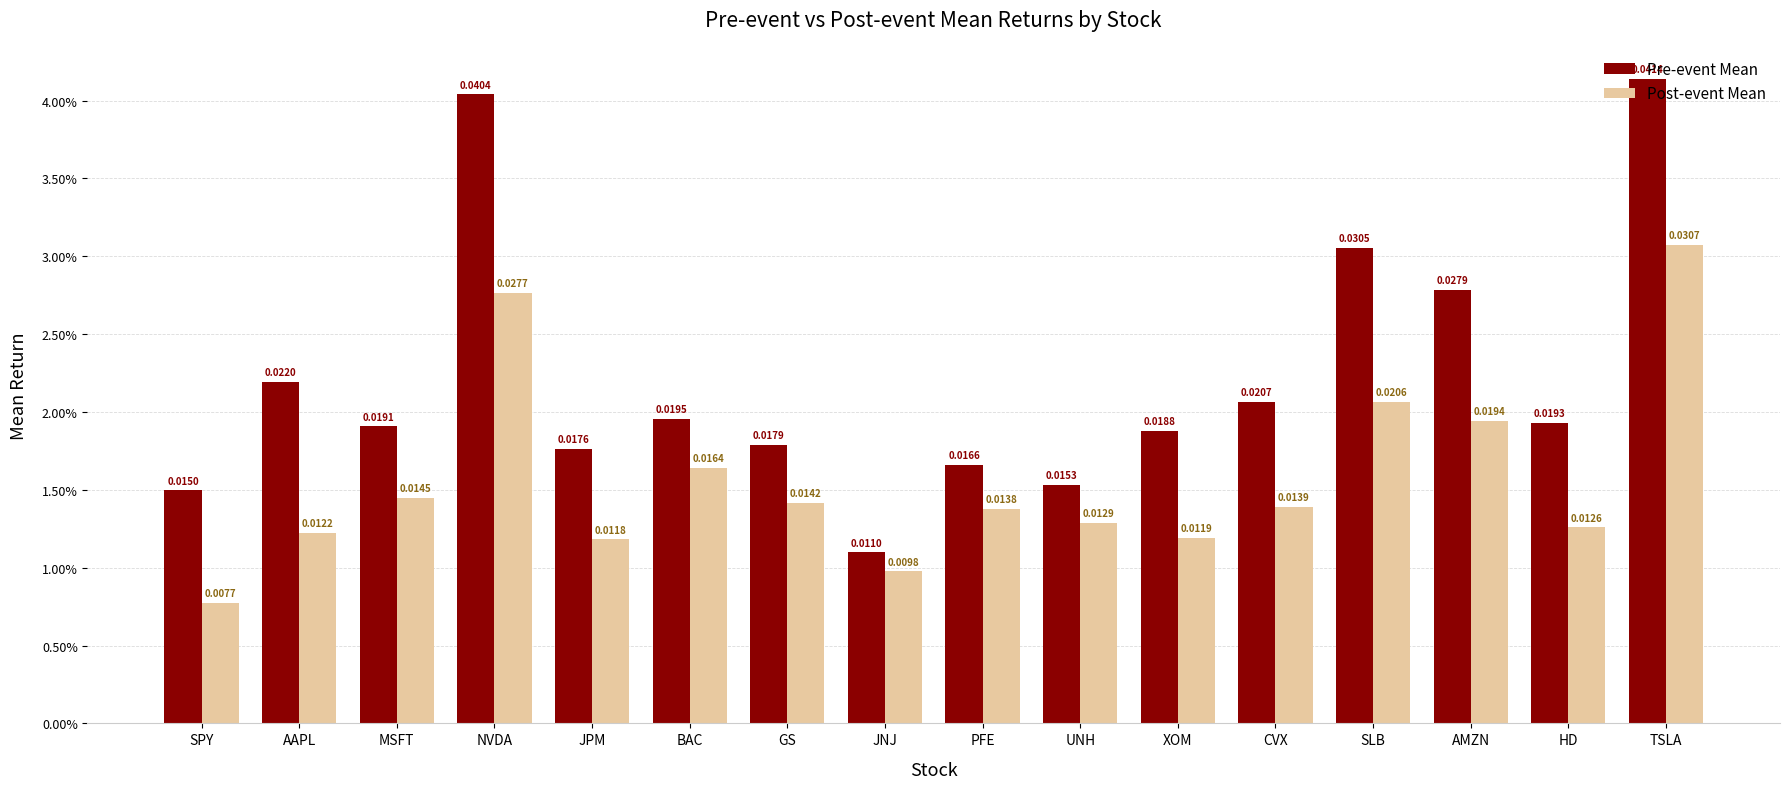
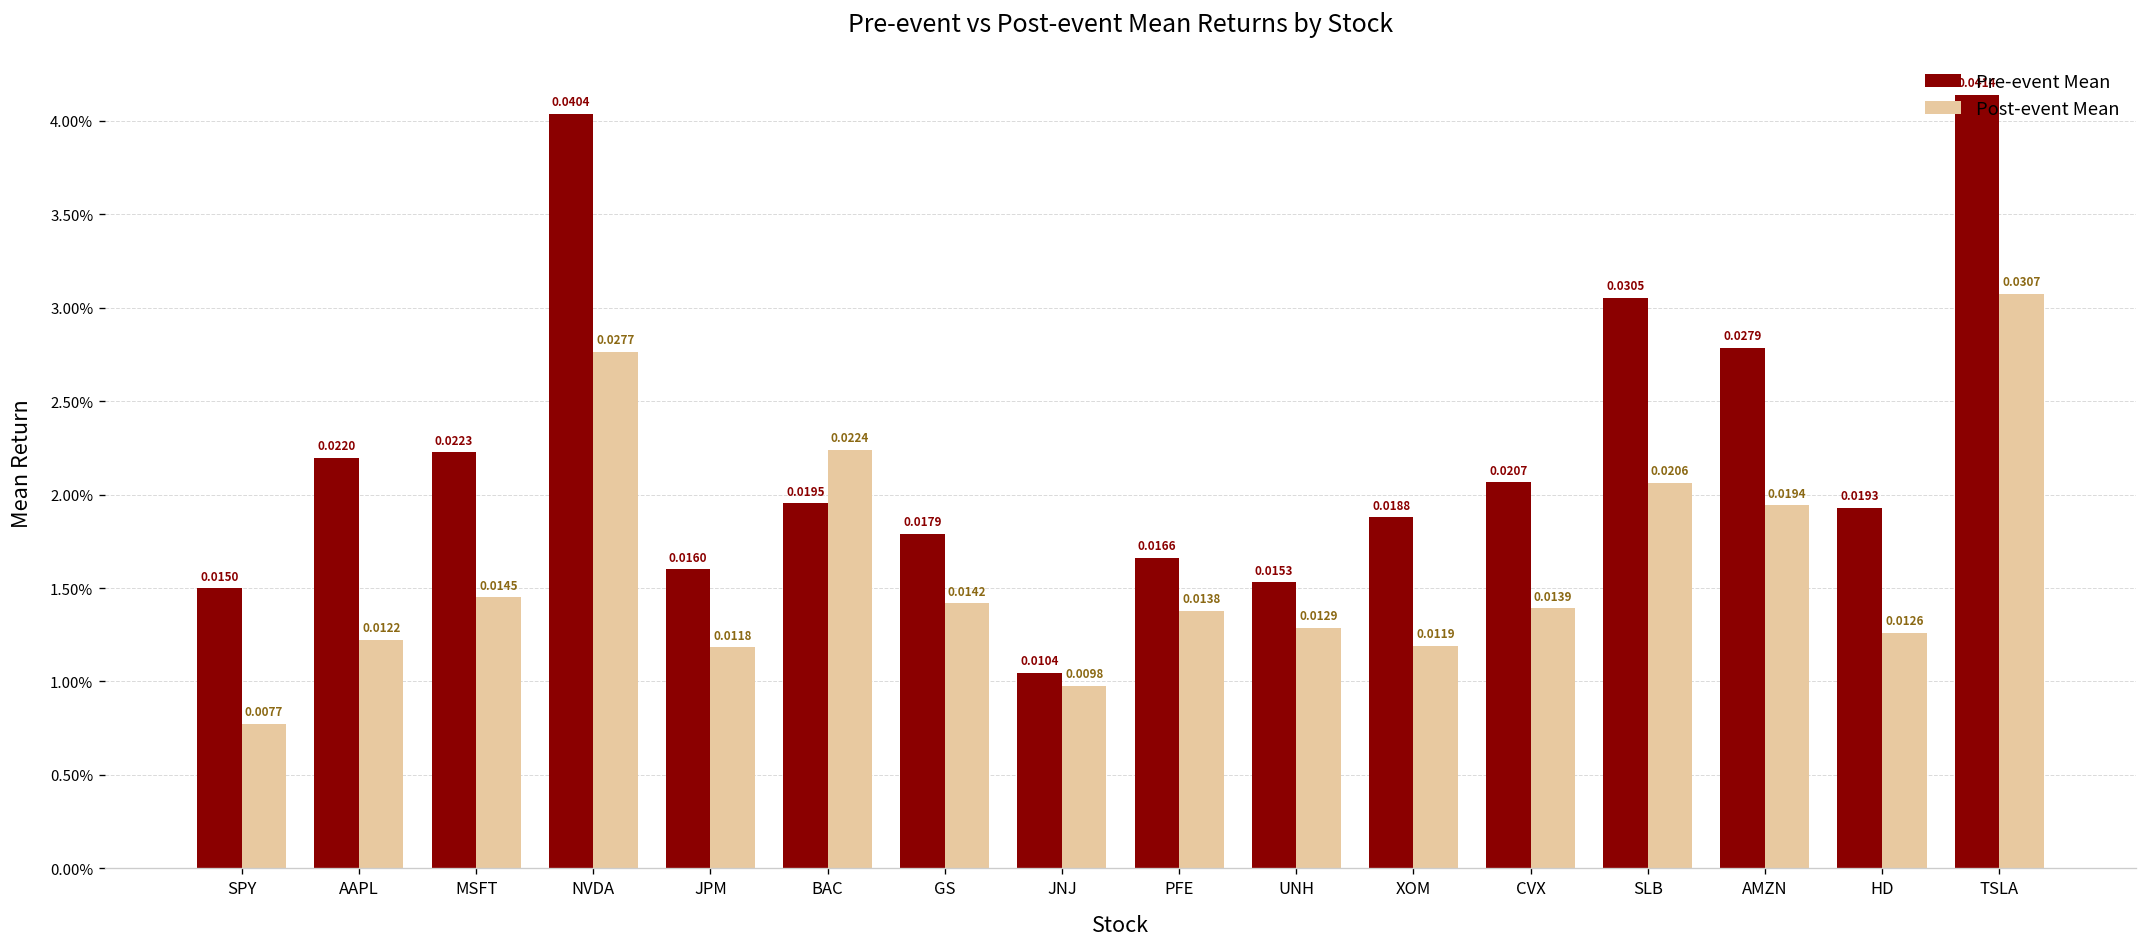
  {
    "Pre-event Mean": {
      "SPY": 0.0150,
      "AAPL": 0.0220,
-     "MSFT": 0.0191,
+     "MSFT": 0.0223,
      "NVDA": 0.0404,
-     "JPM": 0.0176,
+     "JPM": 0.0160,
      "BAC": 0.0195,
      "GS": 0.0179,
-     "JNJ": 0.0110,
+     "JNJ": 0.0104,
      "PFE": 0.0166,
      "UNH": 0.0153,
      "XOM": 0.0188,
      "CVX": 0.0207,
      "SLB": 0.0305,
      "AMZN": 0.0279,
      "HD": 0.0193,
      "TSLA": 0.0414
    },
    "Post-event Mean": {
      "SPY": 0.0077,
      "AAPL": 0.0122,
      "MSFT": 0.0145,
      "NVDA": 0.0277,
      "JPM": 0.0118,
-     "BAC": 0.0164,
+     "BAC": 0.0224,
      "GS": 0.0142,
      "JNJ": 0.0098,
      "PFE": 0.0138,
      "UNH": 0.0129,
      "XOM": 0.0119,
      "CVX": 0.0139,
      "SLB": 0.0206,
      "AMZN": 0.0194,
      "HD": 0.0126,
      "TSLA": 0.0307
    }
  }
